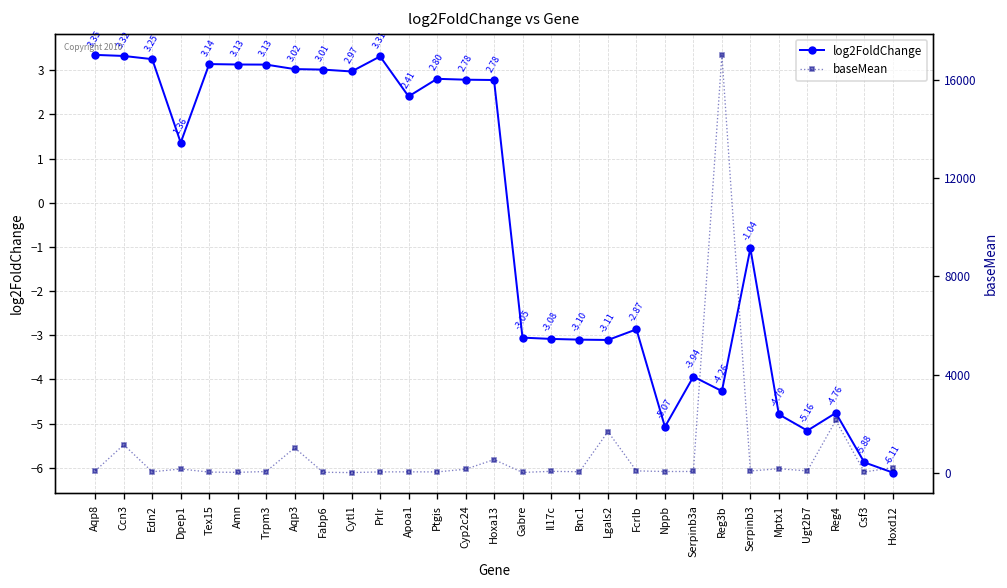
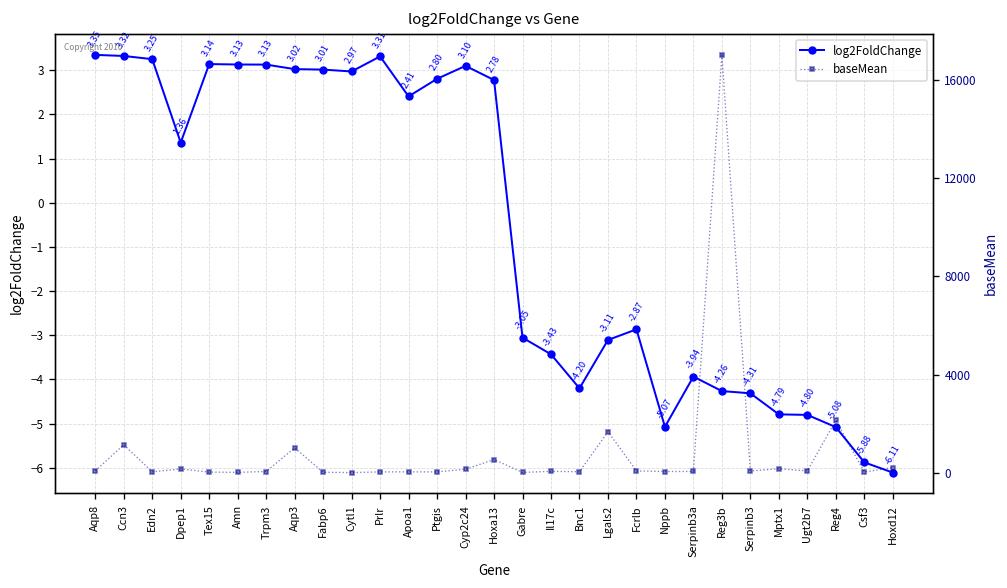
  {
    "log2FoldChange": {
      "Edn2": 3.25,
      "Dpep1": 1.36,
      "Tex15": 3.14,
      "Amn": 3.13,
      "Trpm3": 3.13,
      "Aqp3": 3.02,
      "Fabp6": 3.01,
      "Cytl1": 2.97,
      "Prlr": 3.31,
      "Apoa1": 2.41,
      "Ptgis": 2.80,
-     "Cyp2c24": 2.78,
+     "Cyp2c24": 3.10,
      "Hoxa13": 2.78,
      "Gabre": -3.05,
-     "Il17c": -3.08,
-     "Bnc1": -3.10,
+     "Il17c": -3.43,
+     "Bnc1": -4.20,
      "Lgals2": -3.11,
      "Fcrlb": -2.87,
      "Nppb": -5.07,
      "Serpinb3a": -3.94,
      "Reg3b": -4.26,
-     "Serpinb3": -1.04,
+     "Serpinb3": -4.31,
      "Mptx1": -4.79,
-     "Ugt2b7": -5.16,
-     "Reg4": -4.76,
+     "Ugt2b7": -4.80,
+     "Reg4": -5.08,
      "Csf3": -5.88
    }
  }
